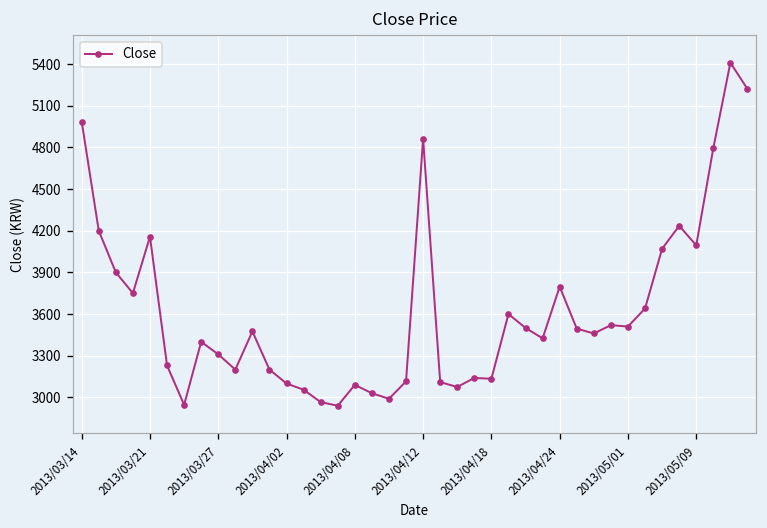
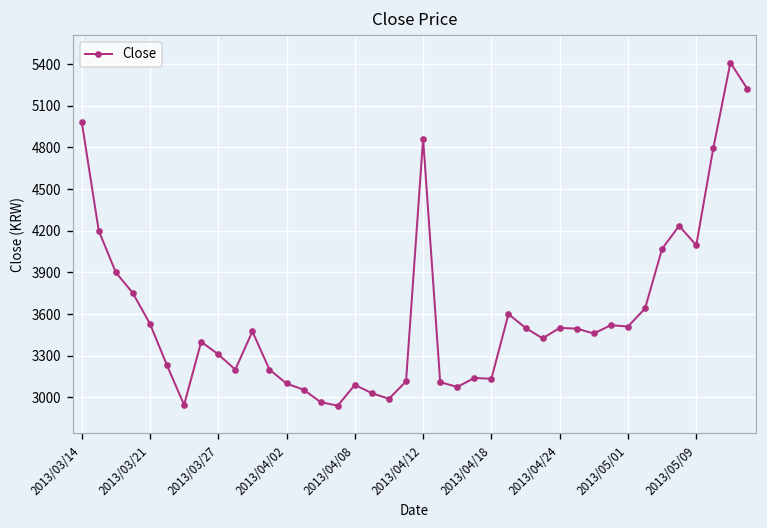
  {
    "2013/03/14": 4990,
-   "2013/03/21": 4160,
+   "2013/03/21": 3530,
    "2013/03/27": 3310,
    "2013/04/02": 3100,
    "2013/04/08": 3090,
    "2013/04/12": 4860,
    "2013/04/18": 3130,
-   "2013/04/24": 3800,
+   "2013/04/24": 3500,
    "2013/05/01": 3510,
    "2013/05/09": 4100
  }
